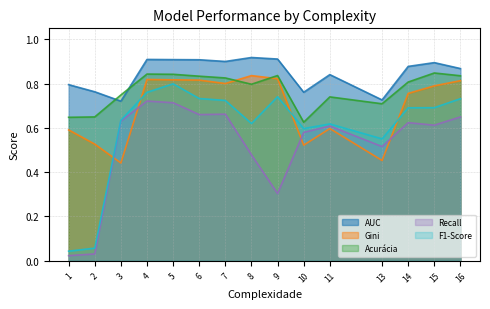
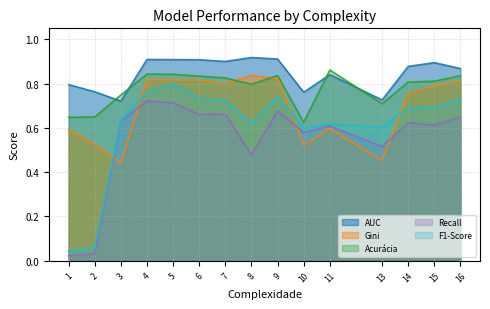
  {
    "AUC": {
      "1": 0.80,
      "2": 0.76,
      "3": 0.72,
      "4": 0.91,
      "5": 0.91,
      "6": 0.91,
      "7": 0.90,
      "8": 0.92,
      "9": 0.91,
      "10": 0.76,
      "11": 0.84,
      "13": 0.73,
      "14": 0.88,
      "15": 0.90,
      "16": 0.87
    },
    "Gini": {
      "1": 0.59,
      "2": 0.53,
      "3": 0.44,
      "4": 0.82,
      "5": 0.82,
      "6": 0.82,
      "7": 0.80,
      "8": 0.84,
      "9": 0.82,
      "10": 0.52,
      "11": 0.60,
      "13": 0.45,
      "14": 0.76,
      "15": 0.79,
      "16": 0.81
    },
    "Acurácia": {
      "1": 0.65,
      "2": 0.65,
      "3": 0.75,
      "4": 0.84,
      "5": 0.84,
      "6": 0.83,
      "7": 0.83,
      "8": 0.80,
      "9": 0.84,
      "10": 0.63,
-     "11": 0.74,
+     "11": 0.86,
      "13": 0.71,
      "14": 0.81,
-     "15": 0.85,
+     "15": 0.81,
      "16": 0.84
    },
    "Recall": {
      "1": 0.02,
      "2": 0.03,
      "4": 0.72,
      "5": 0.71,
      "6": 0.66,
      "7": 0.66,
      "8": 0.48,
-     "9": 0.30,
+     "9": 0.68,
      "10": 0.58,
      "13": 0.52,
      "14": 0.62,
      "15": 0.61,
      "16": 0.65
    },
    "F1-Score": {
      "1": 0.04,
      "2": 0.06,
      "4": 0.76,
      "5": 0.80,
      "6": 0.73,
      "7": 0.72,
      "8": 0.62,
      "9": 0.74,
      "10": 0.60,
-     "13": 0.55,
+     "13": 0.60,
      "14": 0.69,
      "15": 0.69,
      "16": 0.73
    }
  }
